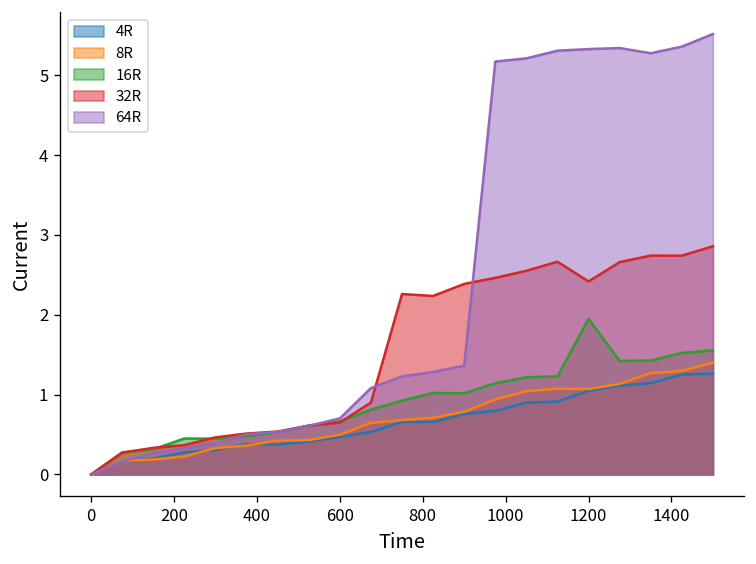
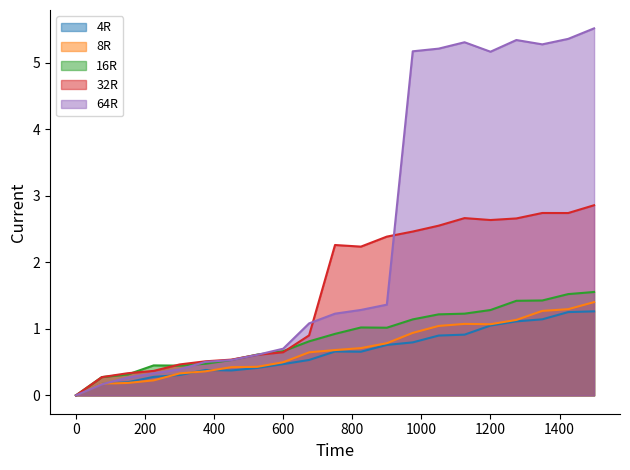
  {
    "16R": {
-     "1200": 1.9
+     "1200": 1.3
    },
    "32R": {
-     "1200": 2.4
+     "1200": 2.6
    },
    "64R": {
-     "1200": 5.3
+     "1200": 5.2
    }
  }
